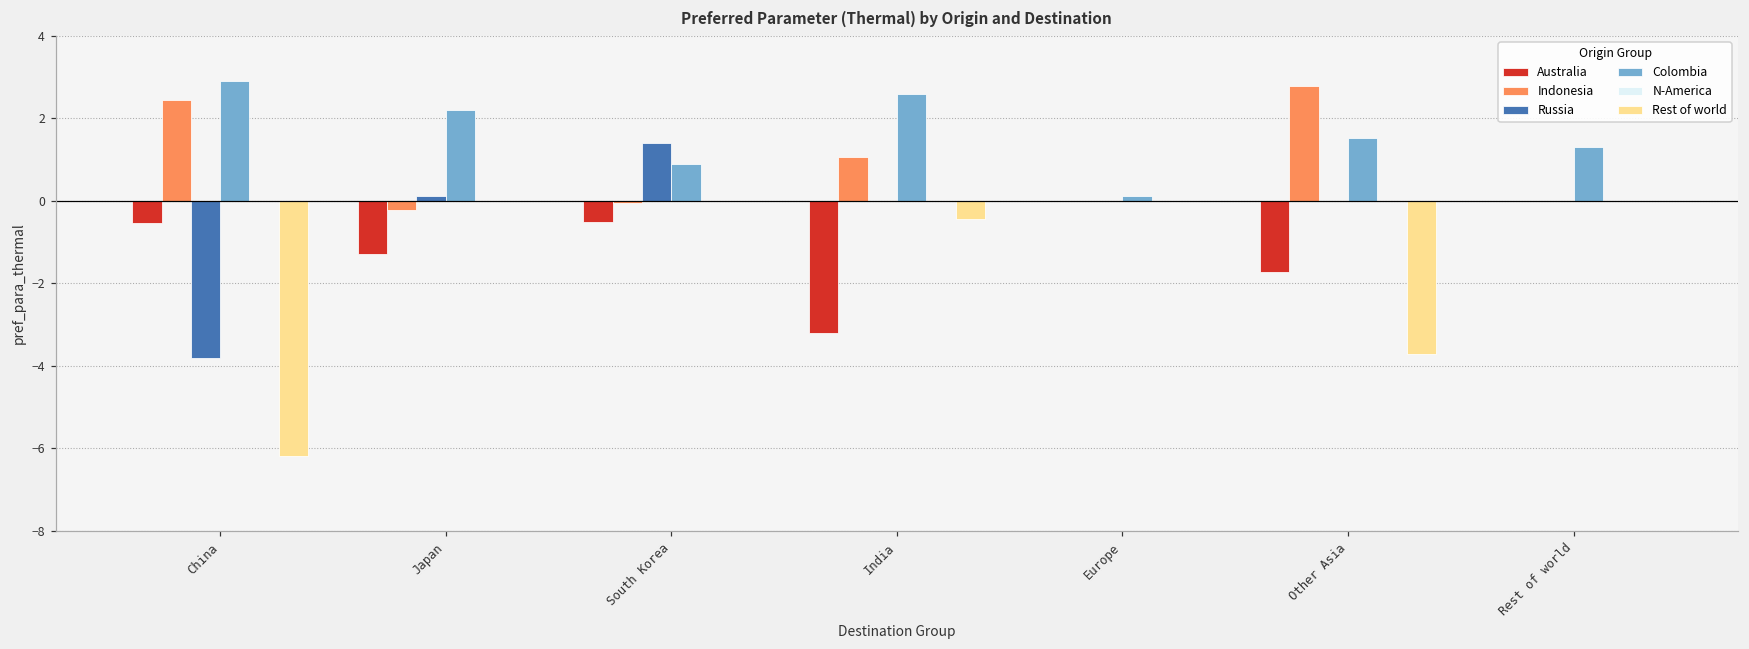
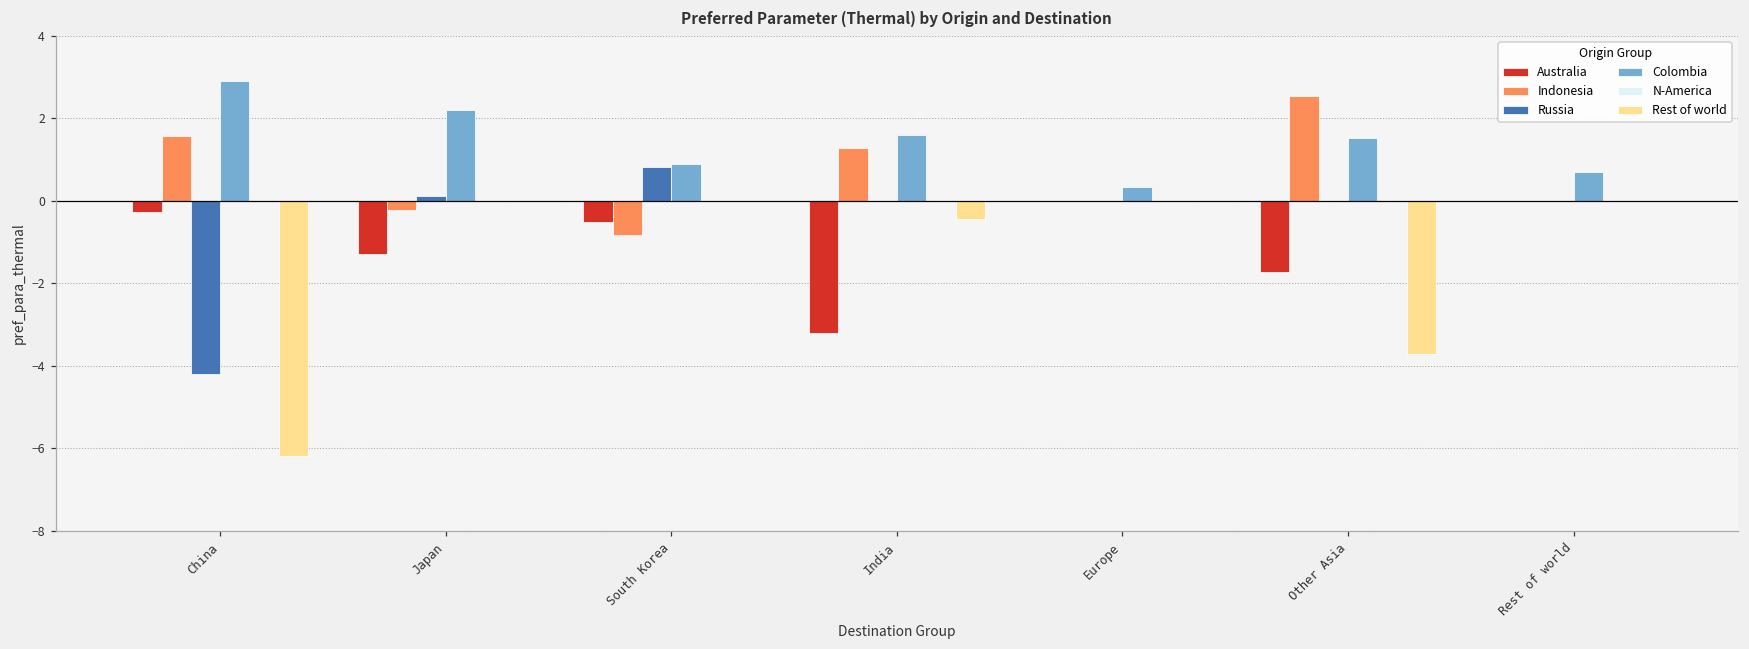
  {
    "Australia": {
-     "China": -0.5,
+     "China": -0.3,
      "Japan": -1.3,
      "South Korea": -0.5,
      "India": -3.2,
      "Europe": 0.0,
      "Other Asia": -1.7,
      "Rest of world": 0.0
    },
    "Indonesia": {
-     "China": 2.5,
+     "China": 1.6,
      "Japan": -0.2,
-     "South Korea": -0.1,
-     "India": 1.1,
+     "South Korea": -0.8,
+     "India": 1.3,
      "Europe": 0.0,
-     "Other Asia": 2.8,
+     "Other Asia": 2.6,
      "Rest of world": 0.0
    },
    "Russia": {
-     "China": -3.8,
+     "China": -4.2,
      "Japan": 0.1,
-     "South Korea": 1.4,
+     "South Korea": 0.8,
      "India": 0.0,
      "Europe": 0.0,
      "Other Asia": 0.0,
      "Rest of world": 0.0
    },
    "Colombia": {
      "China": 2.9,
      "Japan": 2.2,
      "South Korea": 0.9,
-     "India": 2.6,
-     "Europe": 0.1,
+     "India": 1.6,
+     "Europe": 0.4,
      "Other Asia": 1.5,
-     "Rest of world": 1.3
+     "Rest of world": 0.7
    },
    "N-America": {
      "China": 0.0,
      "Japan": 0.0,
      "South Korea": 0.0,
      "India": 0.0,
      "Europe": 0.0,
      "Other Asia": 0.0,
      "Rest of world": 0.0
    },
    "Rest of world": {
      "China": -6.2,
      "Japan": 0.0,
      "South Korea": 0.0,
      "India": -0.4,
      "Europe": 0.0,
      "Other Asia": -3.7,
      "Rest of world": 0.0
    }
  }
